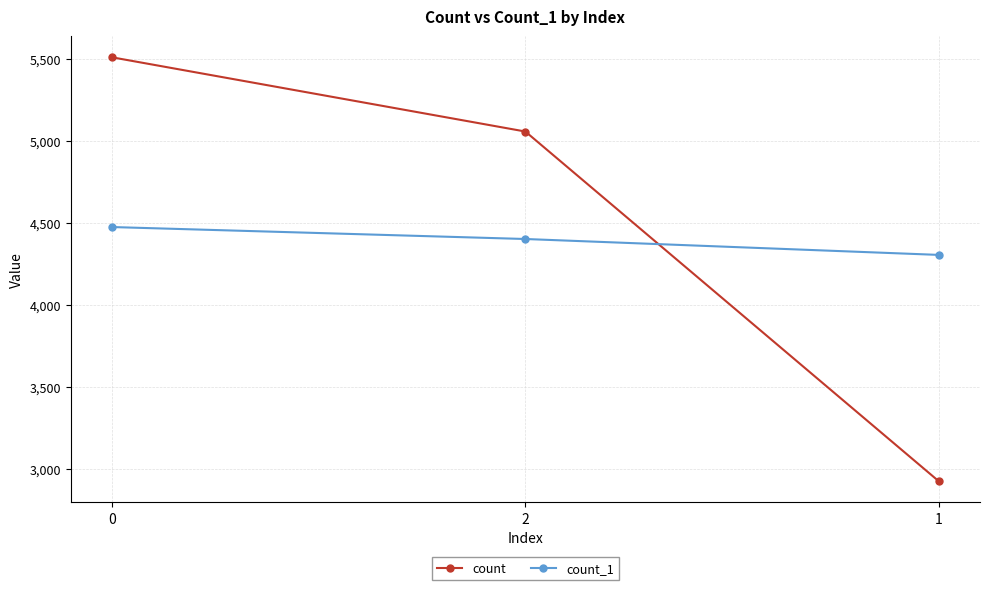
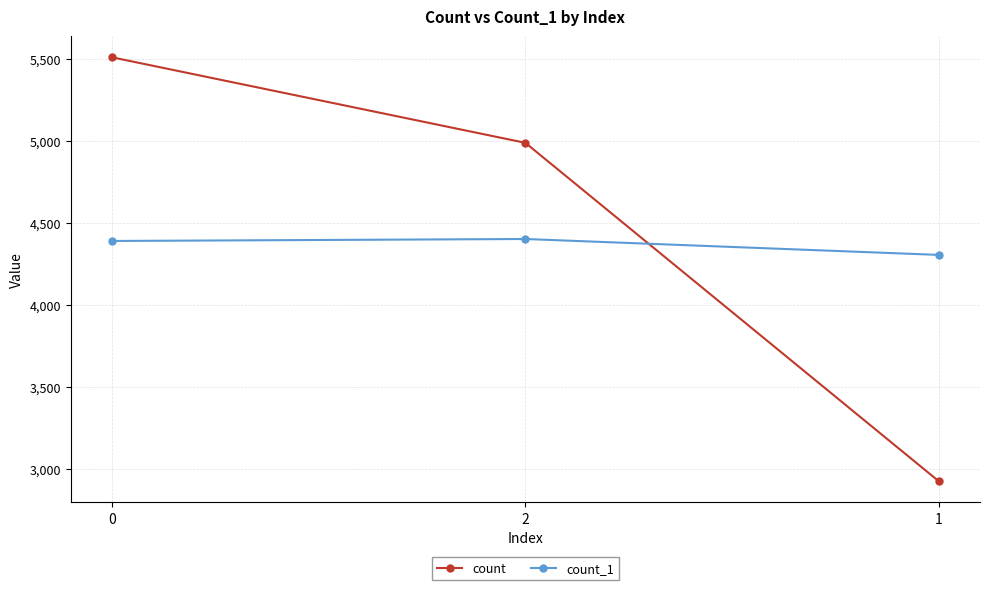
  {
    "count": {
      "0": "5,510",
-     "2": "5,060",
+     "2": "4,990",
      "1": "2,920"
    },
    "count_1": {
-     "0": "4,470",
+     "0": "4,390",
      "2": "4,400",
      "1": "4,300"
    }
  }
